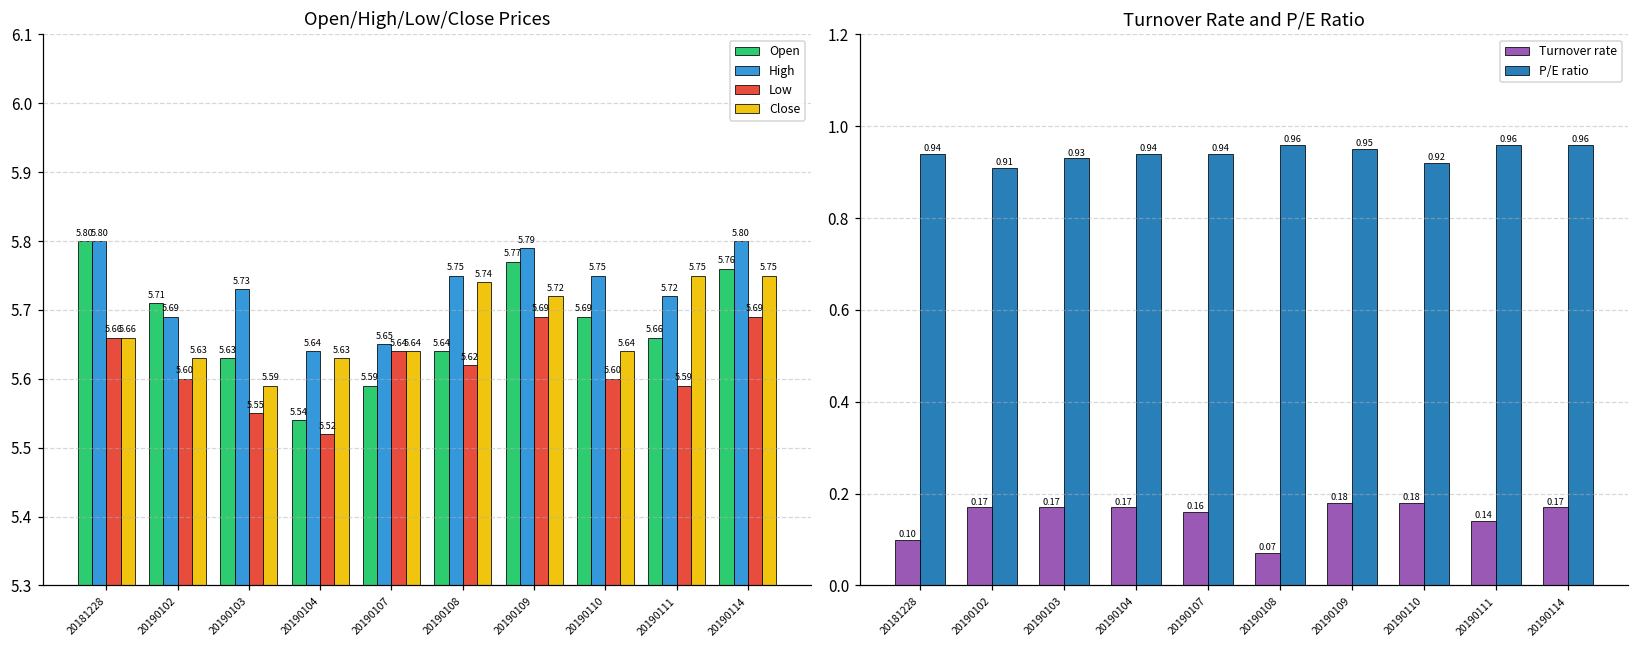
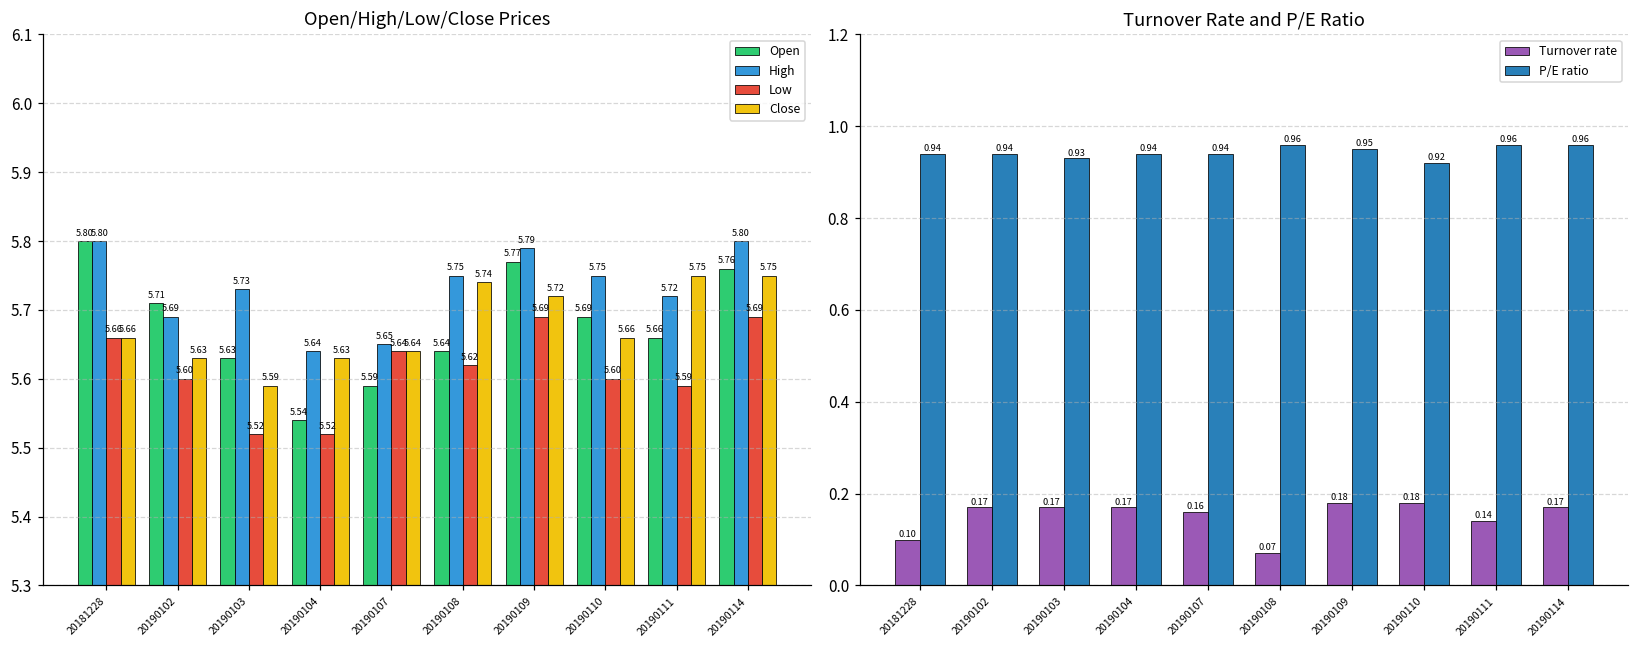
  {
    "Open/High/Low/Close Prices": {
      "Open": {
        "20190102": 5.71,
        "20190103": 5.63,
        "20190104": 5.54,
        "20190107": 5.59,
        "20190108": 5.64,
        "20190109": 5.77,
        "20190110": 5.69,
        "20190111": 5.66,
        "20190114": 5.76
      },
      "High": {
        "20190102": 5.69,
        "20190103": 5.73,
        "20190104": 5.64,
        "20190107": 5.65,
        "20190108": 5.75,
        "20190109": 5.79,
        "20190110": 5.75,
        "20190111": 5.72,
        "20190114": 5.80
      },
      "Low": {
        "20190102": 5.60,
-       "20190103": 5.55,
+       "20190103": 5.52,
        "20190104": 5.52,
        "20190108": 5.62,
        "20190109": 5.69,
        "20190110": 5.60,
        "20190111": 5.59,
        "20190114": 5.69
      },
      "Close": {
        "20190102": 5.63,
        "20190103": 5.59,
        "20190104": 5.63,
        "20190108": 5.74,
        "20190109": 5.72,
-       "20190110": 5.64,
+       "20190110": 5.66,
        "20190111": 5.75,
        "20190114": 5.75
      }
    },
    "Turnover Rate and P/E Ratio": {
      "Turnover rate": {
        "20181228": 0.10,
        "20190102": 0.17,
        "20190103": 0.17,
        "20190104": 0.17,
        "20190107": 0.16,
        "20190108": 0.07,
        "20190109": 0.18,
        "20190110": 0.18,
        "20190111": 0.14,
        "20190114": 0.17
      },
      "P/E ratio": {
        "20181228": 0.94,
-       "20190102": 0.91,
+       "20190102": 0.94,
        "20190103": 0.93,
        "20190104": 0.94,
        "20190107": 0.94,
        "20190108": 0.96,
        "20190109": 0.95,
        "20190110": 0.92,
        "20190111": 0.96,
        "20190114": 0.96
      }
    }
  }
